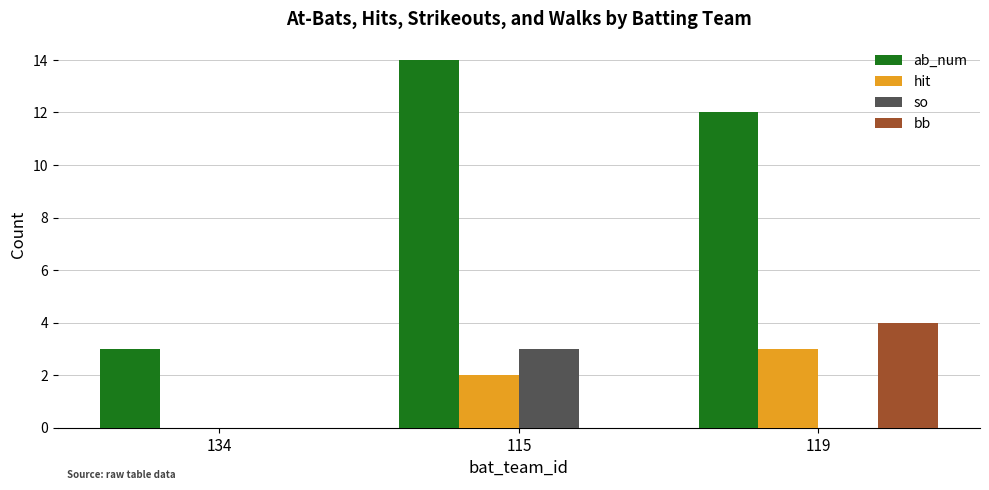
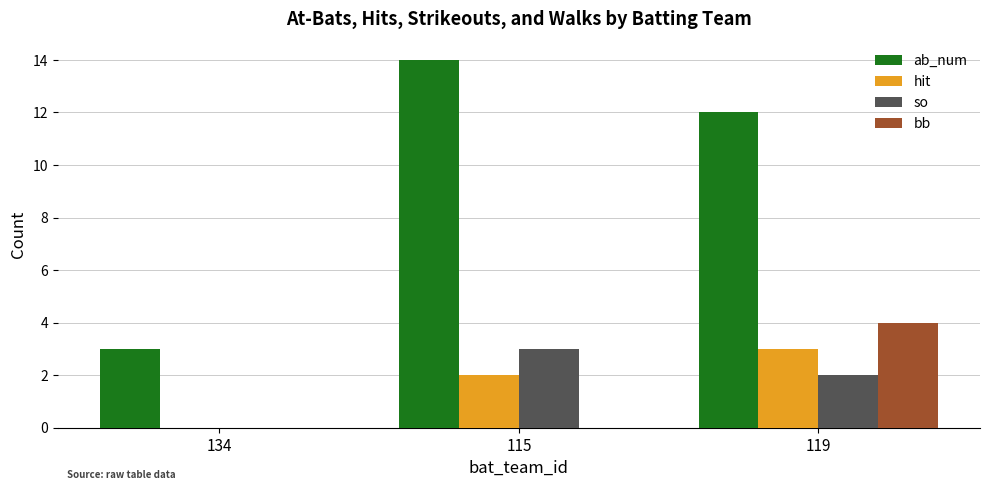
  {
    "ab_num": {
      "134": 3,
      "115": 14,
      "119": 12
    },
    "hit": {
      "134": 0,
      "115": 2,
      "119": 3
    },
    "so": {
      "134": 0,
      "115": 3,
-     "119": 0
+     "119": 2
    },
    "bb": {
      "134": 0,
      "115": 0,
      "119": 4
    }
  }
